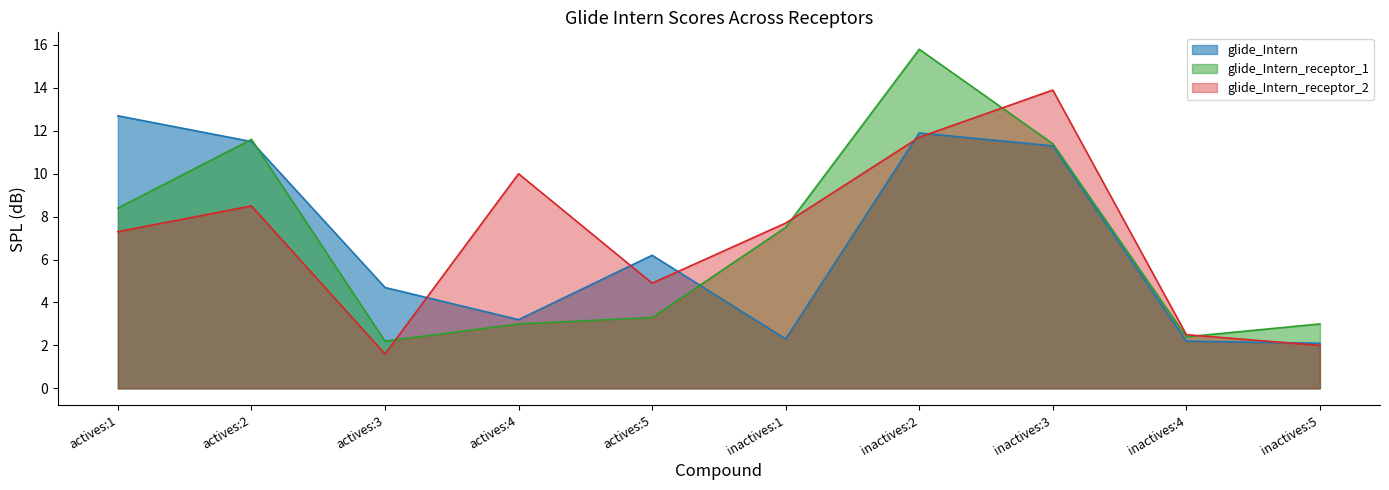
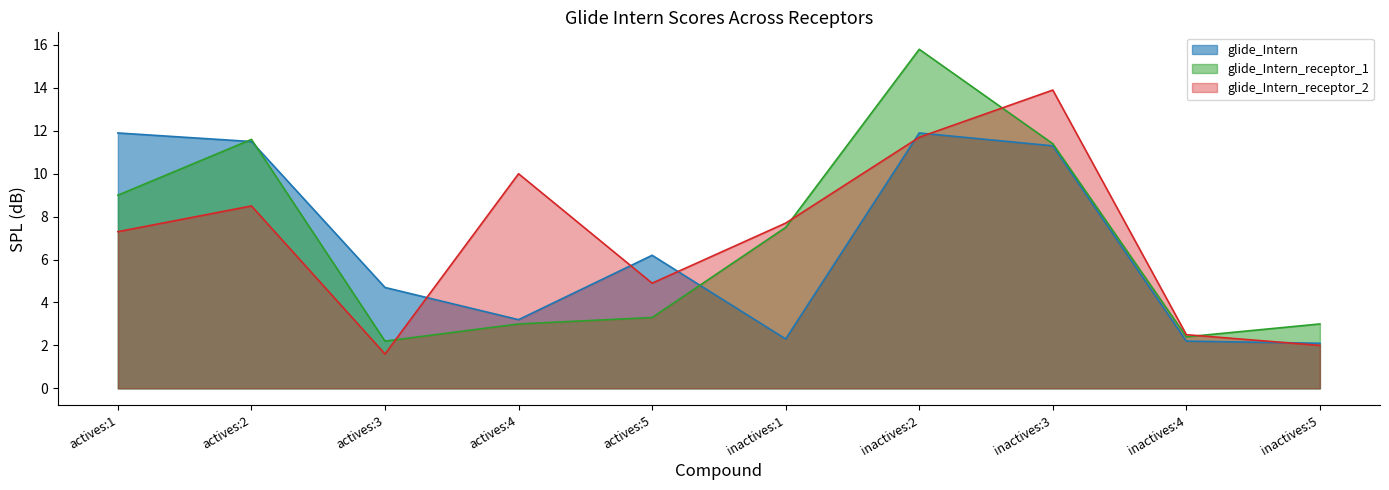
  {
    "glide_Intern": {
-     "actives:1": 12.7,
+     "actives:1": 11.9,
      "actives:3": 4.7,
      "actives:4": 3.2,
      "actives:5": 6.2,
      "inactives:1": 2.3,
      "inactives:2": 11.9,
      "inactives:4": 2.2
    },
    "glide_Intern_receptor_1": {
-     "actives:1": 8.4,
+     "actives:1": 9.0,
      "actives:3": 2.2,
      "actives:4": 3.0,
      "actives:5": 3.3,
      "inactives:1": 7.5,
      "inactives:2": 15.8,
      "inactives:5": 3.0
    },
    "glide_Intern_receptor_2": {
      "actives:1": 7.3,
      "actives:2": 8.5,
      "actives:3": 1.6,
      "actives:4": 10.0,
      "actives:5": 4.9,
      "inactives:1": 7.7,
      "inactives:2": 11.7,
      "inactives:3": 13.9
    }
  }
